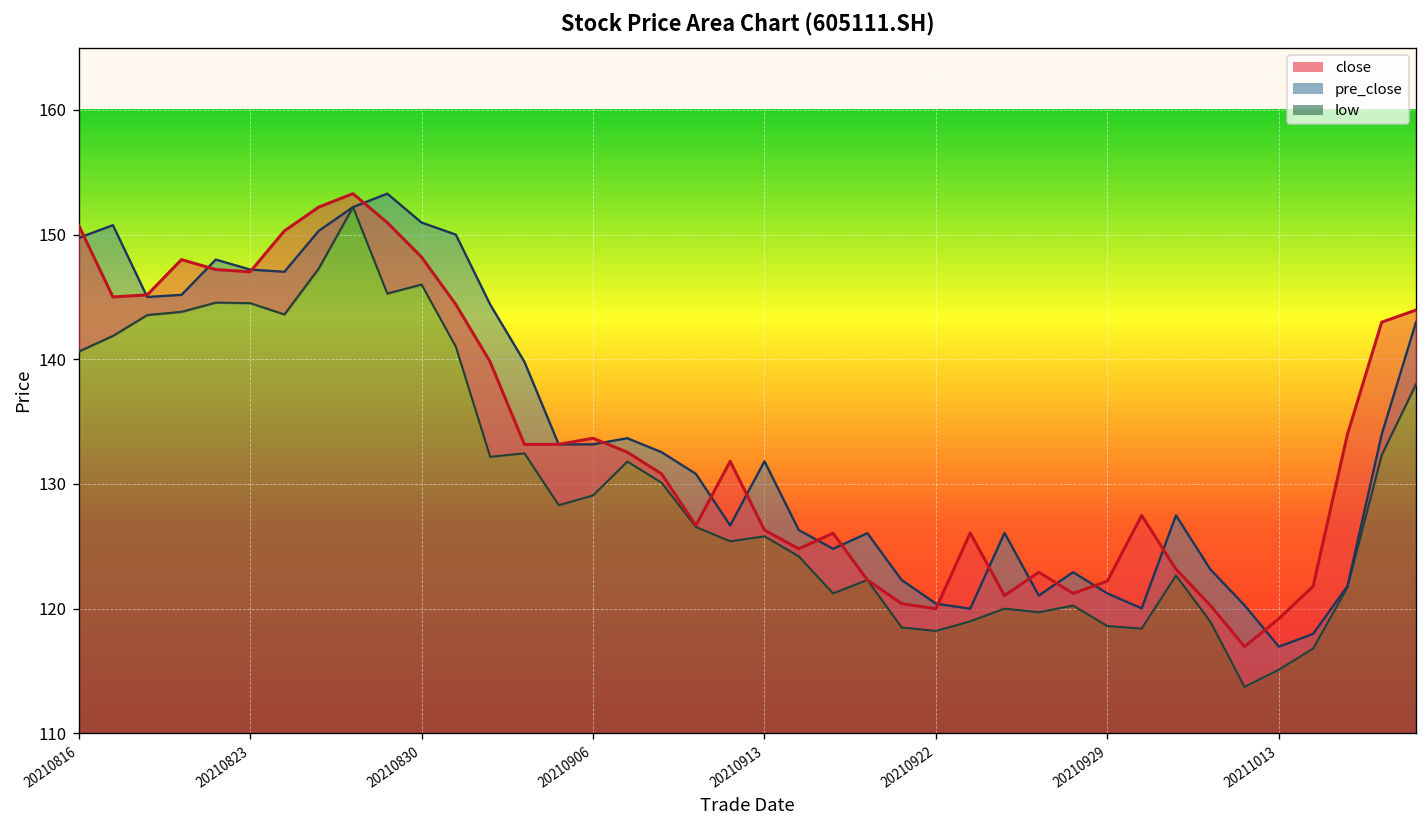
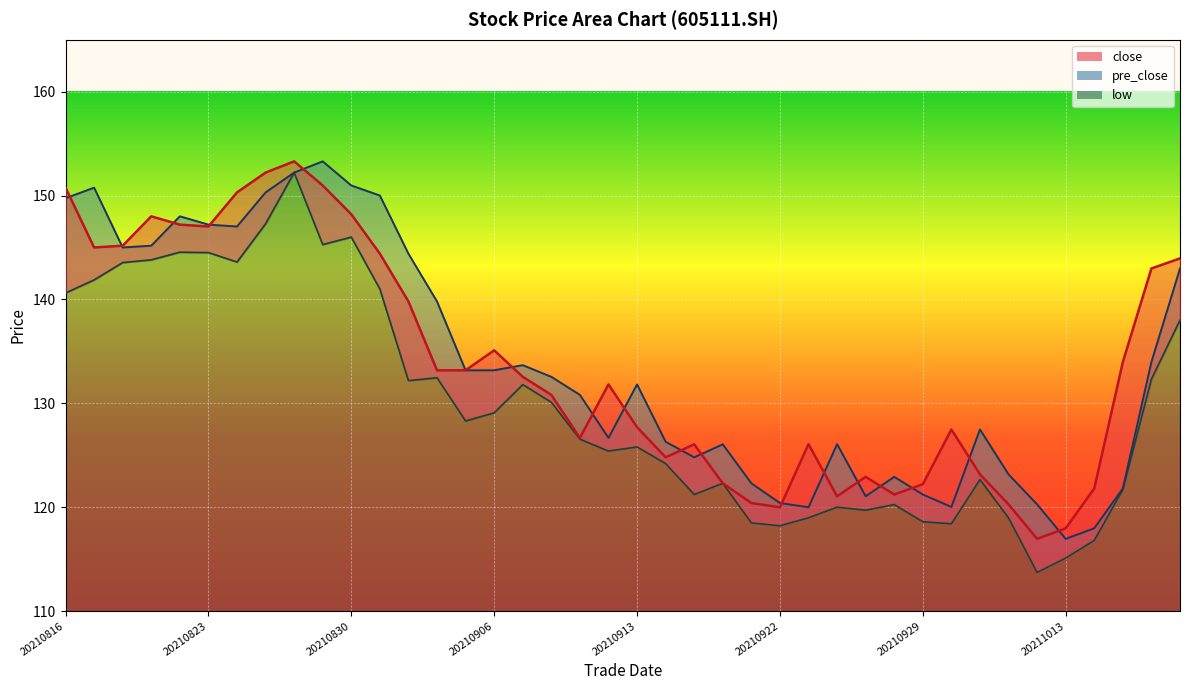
  {
    "close": {
      "20210816": 150.8,
      "20210830": 148.2,
-     "20210906": 133.7,
-     "20210913": 126.3,
+     "20210906": 135.1,
+     "20210913": 127.7,
      "20210922": 120.0,
      "20210929": 122.2,
-     "20211013": 119.2
+     "20211013": 118.0
    }
  }
